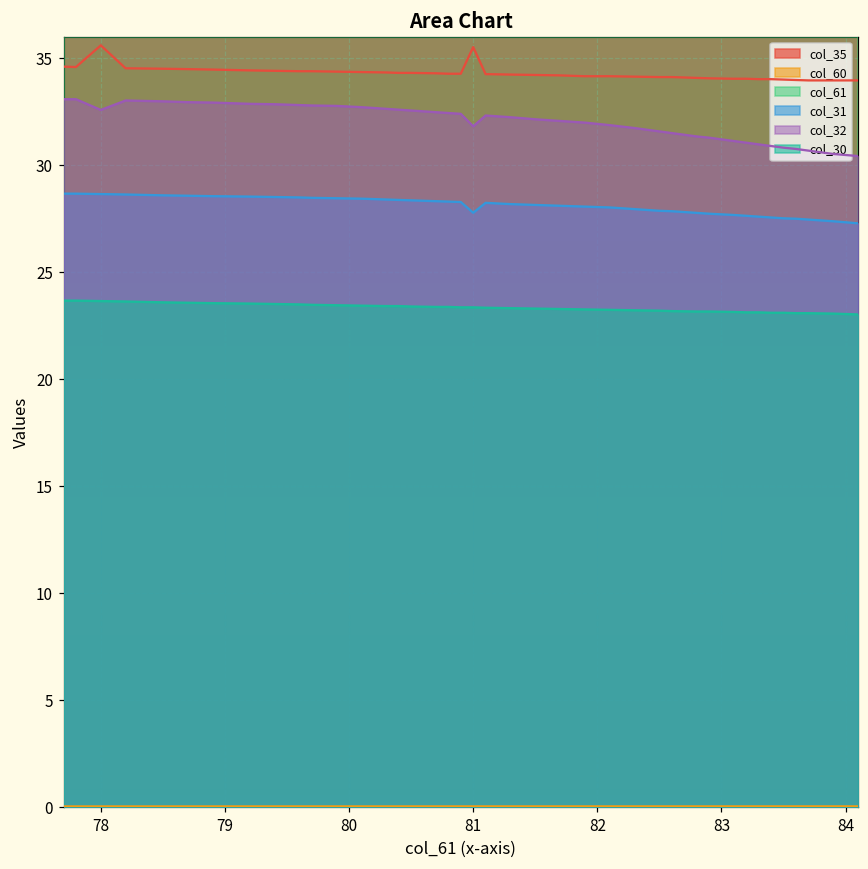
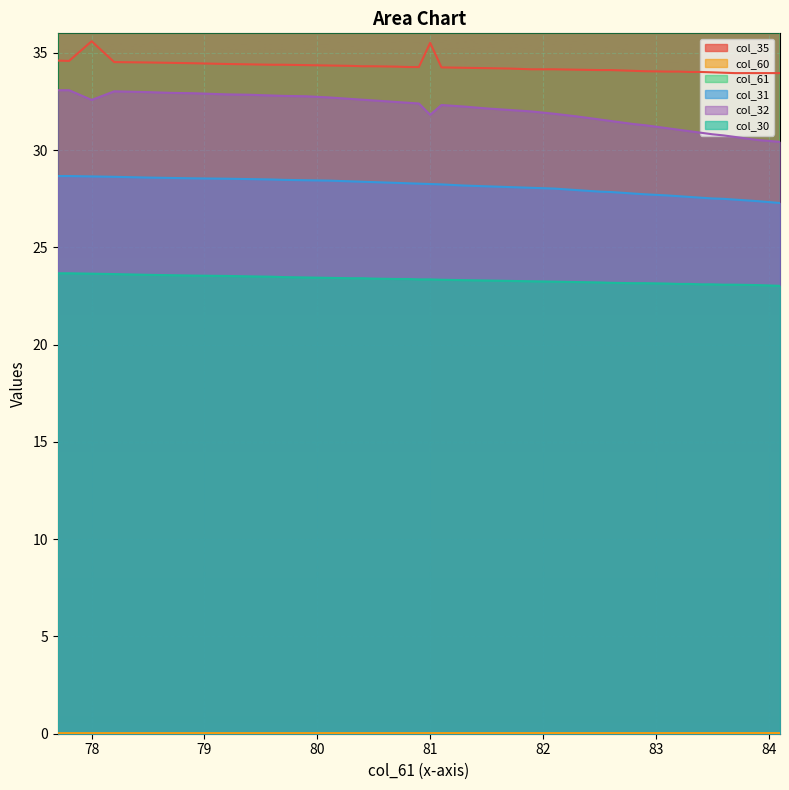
  {
    "col_35": {
      "78": 35.6,
      "81": 35.5
    },
    "col_60": {
      "78": 0.0,
      "81": 0.0
    },
    "col_31": {
      "78": 28.6,
-     "81": 27.8
+     "81": 28.3
    },
    "col_32": {
      "78": 32.6,
      "81": 31.8
    }
  }
